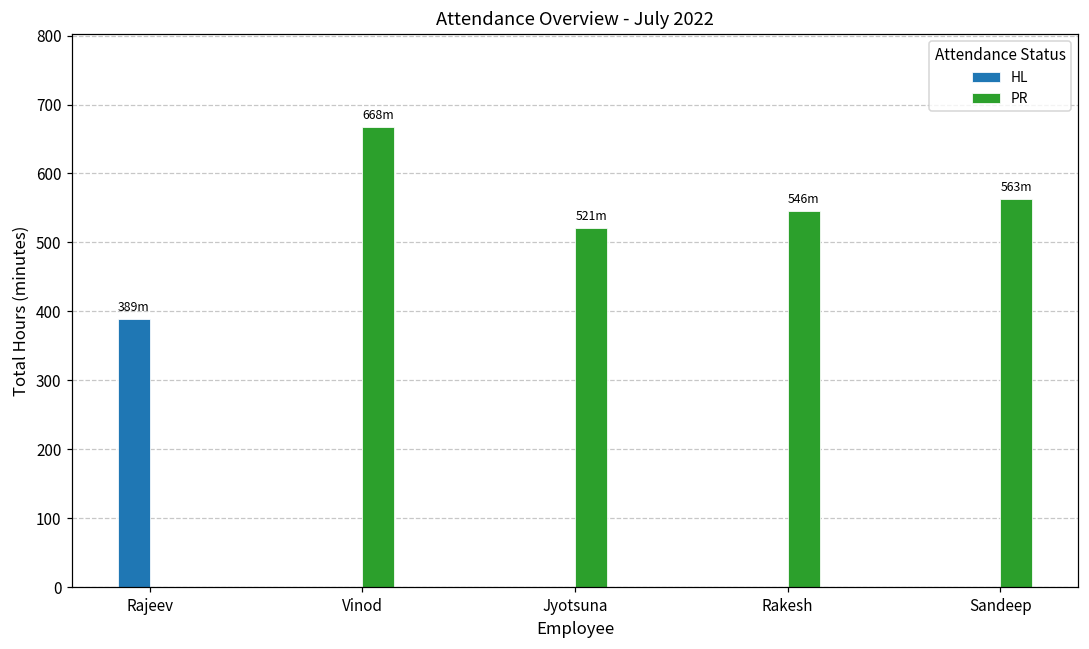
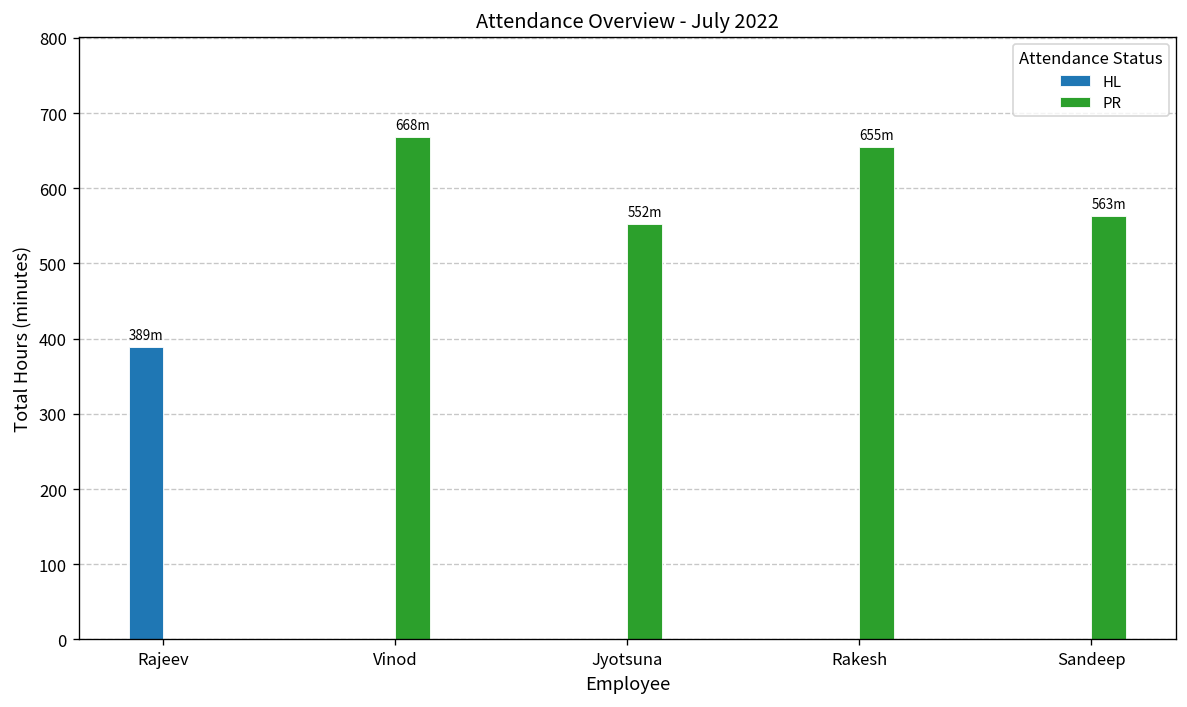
  {
    "HL": {
      "Rajeev": "389m"
    },
    "PR": {
      "Vinod": "668m",
-     "Jyotsuna": "521m",
-     "Rakesh": "546m",
+     "Jyotsuna": "552m",
+     "Rakesh": "655m",
      "Sandeep": "563m"
    }
  }
